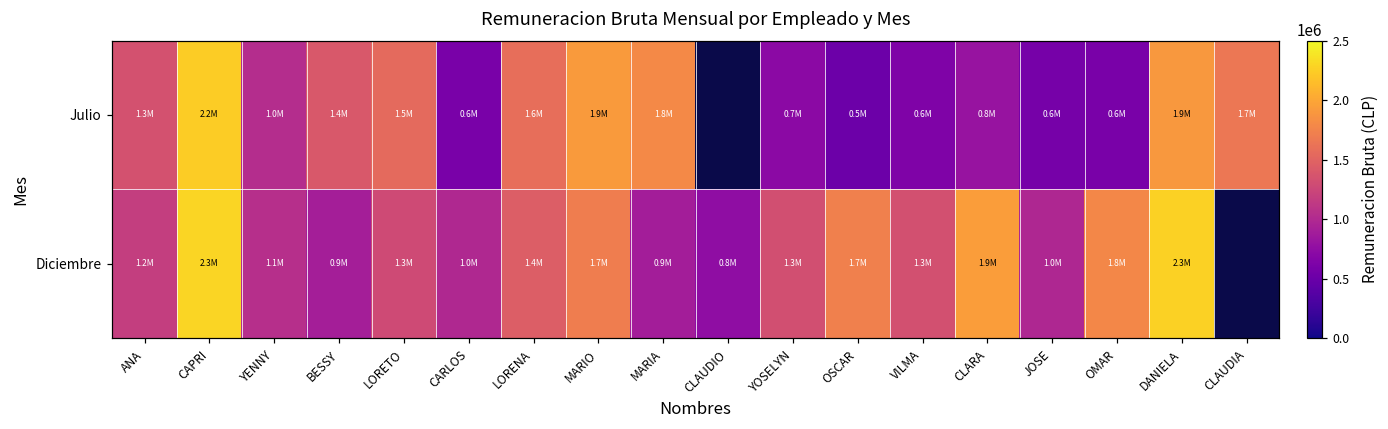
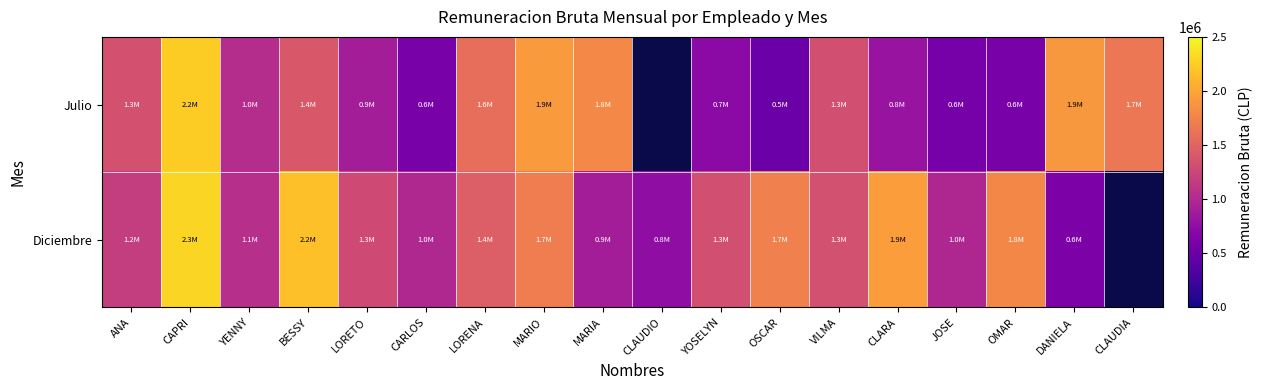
  {
    "Julio": {
      "ANA": "1.3M",
      "CAPRI": "2.2M",
      "YENNY": "1.0M",
      "BESSY": "1.4M",
-     "LORETO": "1.5M",
+     "LORETO": "0.9M",
      "CARLOS": "0.6M",
      "LORENA": "1.6M",
      "MARIO": "1.9M",
      "MARIA": "1.8M",
      "YOSELYN": "0.7M",
      "OSCAR": "0.5M",
-     "VILMA": "0.6M",
+     "VILMA": "1.3M",
      "CLARA": "0.8M",
      "JOSE": "0.6M",
      "OMAR": "0.6M",
      "DANIELA": "1.9M",
      "CLAUDIA": "1.7M"
    },
    "Diciembre": {
      "ANA": "1.2M",
      "CAPRI": "2.3M",
      "YENNY": "1.1M",
-     "BESSY": "0.9M",
+     "BESSY": "2.2M",
      "LORETO": "1.3M",
      "CARLOS": "1.0M",
      "LORENA": "1.4M",
      "MARIO": "1.7M",
      "MARIA": "0.9M",
      "CLAUDIO": "0.8M",
      "YOSELYN": "1.3M",
      "OSCAR": "1.7M",
      "VILMA": "1.3M",
      "CLARA": "1.9M",
      "JOSE": "1.0M",
      "OMAR": "1.8M",
-     "DANIELA": "2.3M"
+     "DANIELA": "0.6M"
    }
  }
